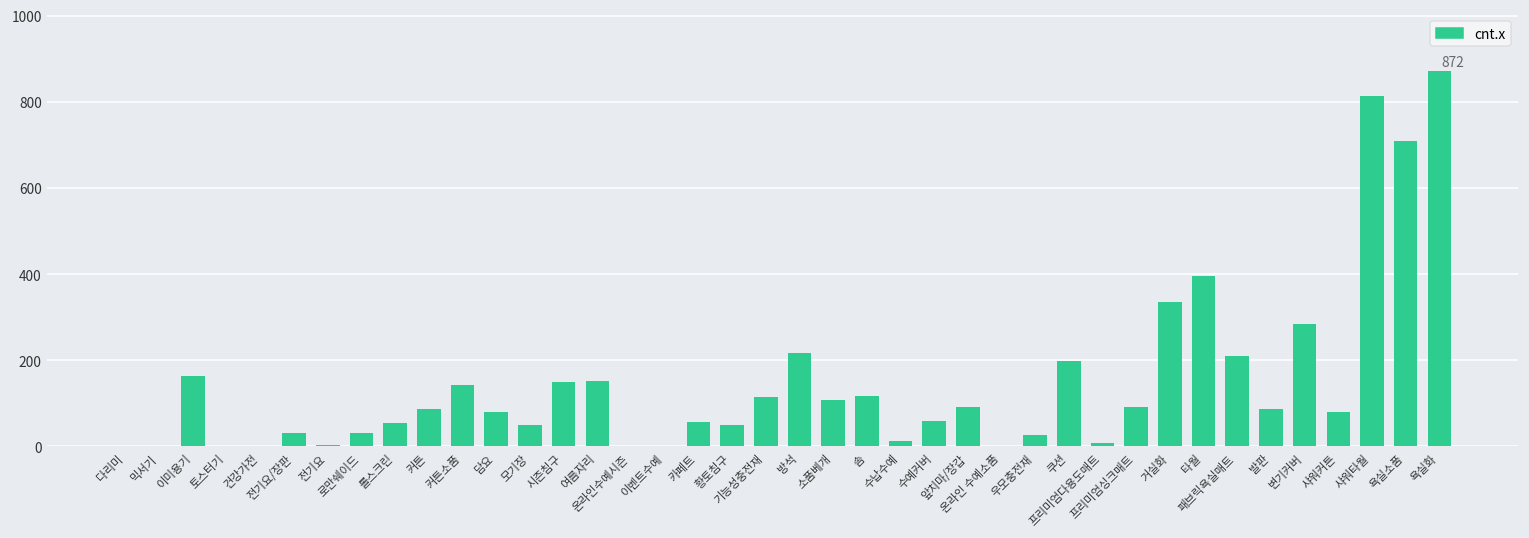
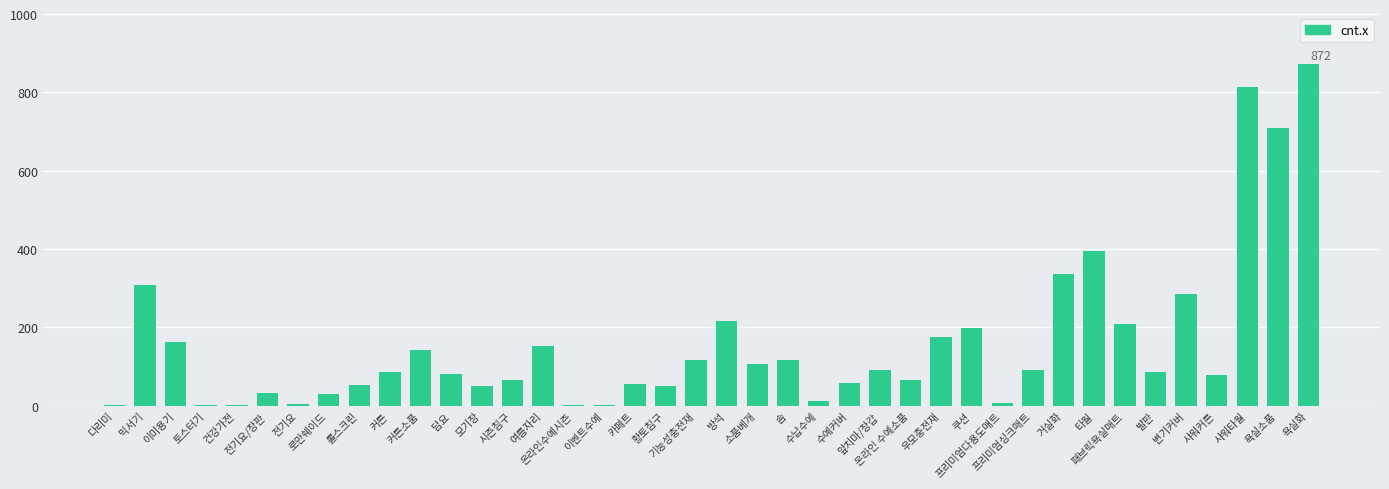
  {
-   "믹서기": 0,
+   "믹서기": 310,
    "이미용기": 160,
    "전기요/장판": 30,
    "로만쉐이드": 30,
    "롤스크린": 50,
    "커튼": 90,
    "커튼소품": 140,
    "담요": 80,
    "모기장": 50,
-   "시즌침구": 150,
+   "시즌침구": 70,
    "여름자리": 150,
    "카페트": 60,
    "황토침구": 50,
    "기능성충전재": 120,
    "방석": 220,
    "소품베개": 110,
    "솜": 120,
    "수납수예": 10,
    "수예커버": 60,
    "앞치마/장갑": 90,
-   "온라인 수예소품": 0,
-   "우모충전재": 30,
+   "온라인 수예소품": 70,
+   "우모충전재": 180,
    "쿠션": 200,
    "프리미엄다용도매트": 10,
    "프리미엄싱크매트": 90,
    "거실화": 340,
    "타월": 400,
    "패브릭욕실매트": 210,
    "발판": 90,
    "변기커버": 290,
    "샤워커튼": 80,
    "샤워타월": 810,
    "욕실소품": 710
  }
